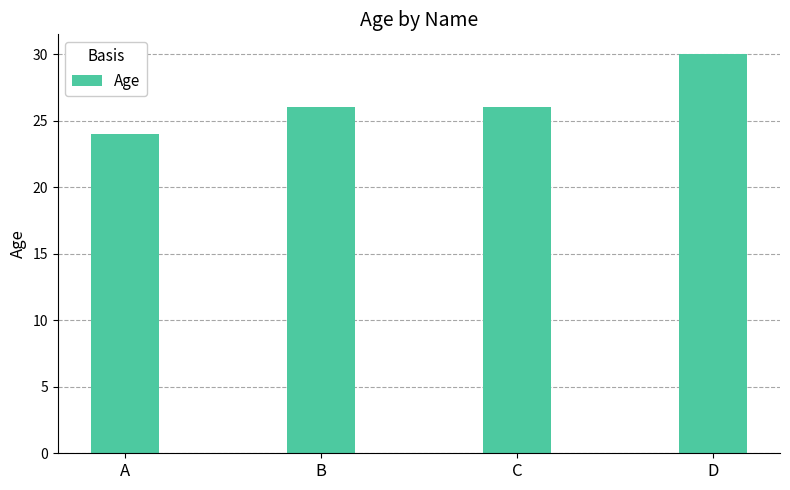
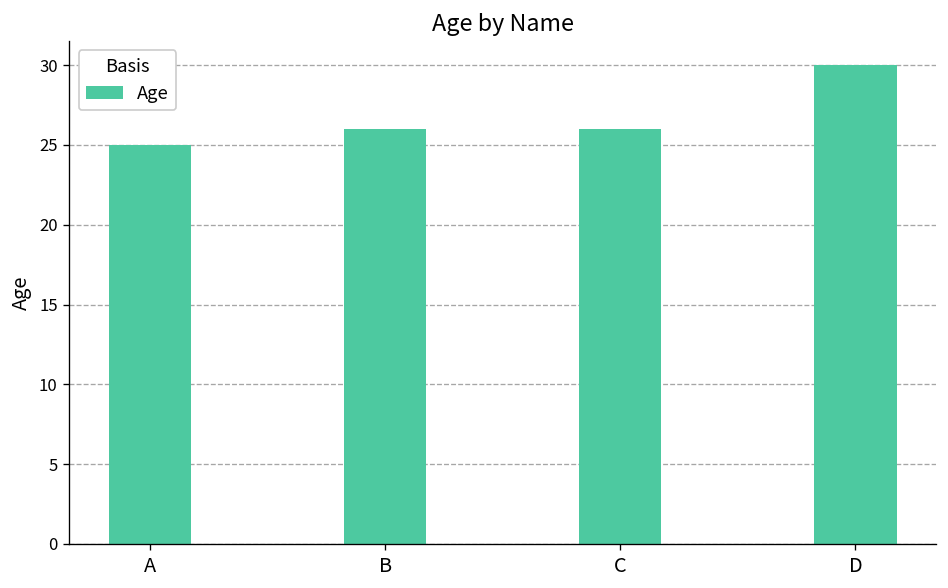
  {
-   "A": 24,
+   "A": 25,
    "B": 26,
    "C": 26,
    "D": 30
  }
